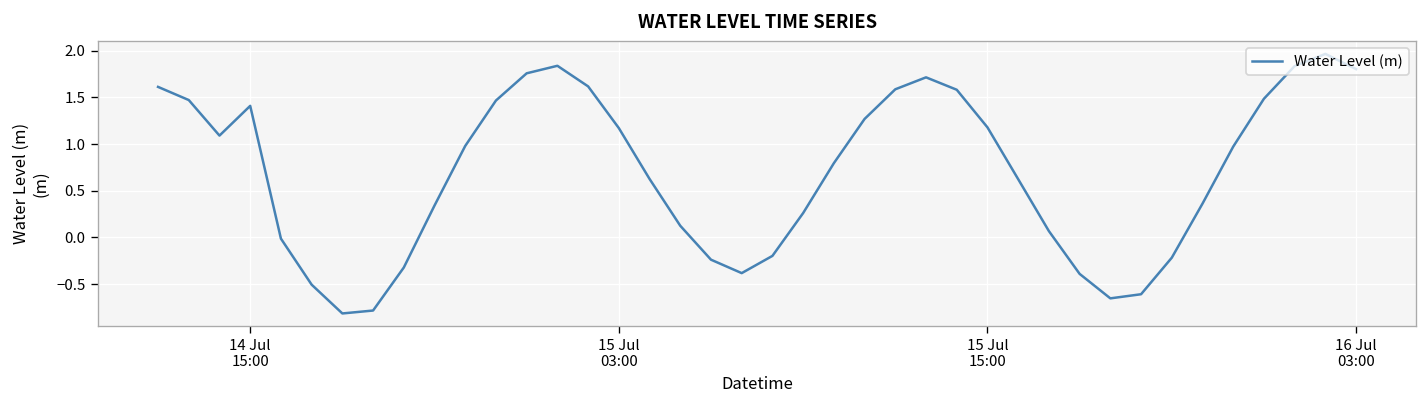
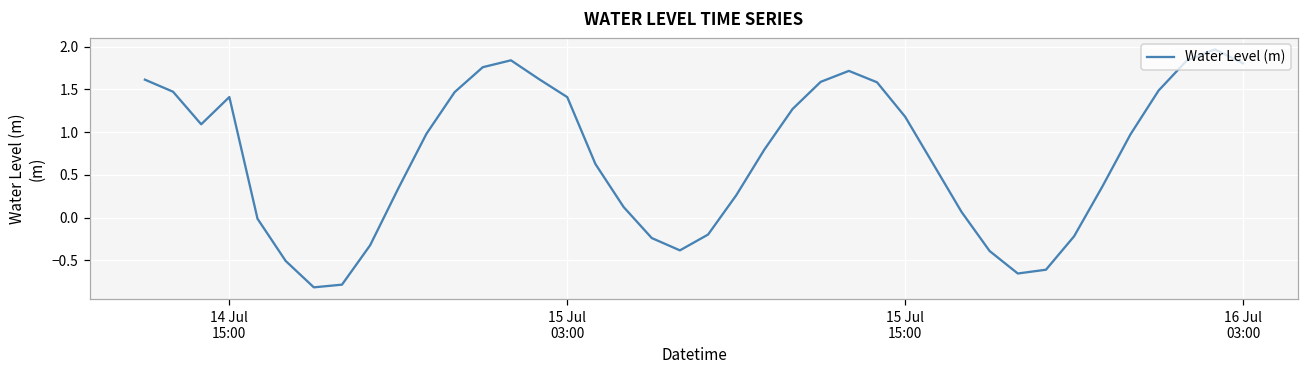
  {
    "14 Jul 15:00": 1.4,
-   "15 Jul 03:00": 1.2,
+   "15 Jul 03:00": 1.4,
    "15 Jul 15:00": 1.2
  }
